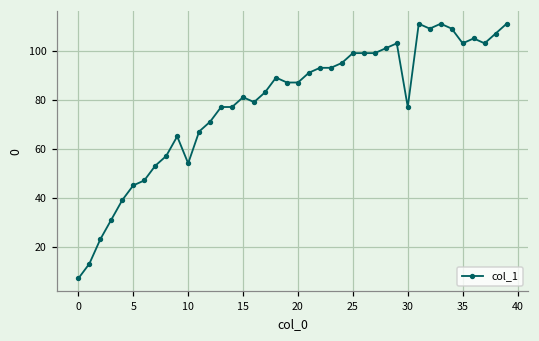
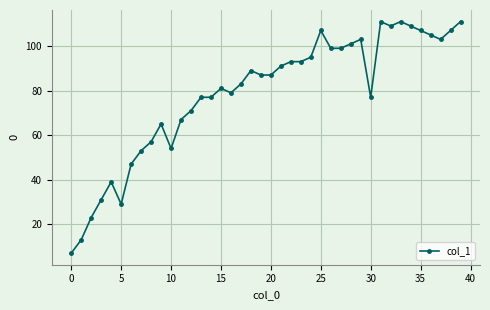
  {
    "0": 7,
-   "5": 45,
+   "5": 29,
    "10": 54,
    "15": 81,
    "20": 87,
-   "25": 99,
+   "25": 107,
    "30": 77,
-   "35": 103
+   "35": 107
  }
